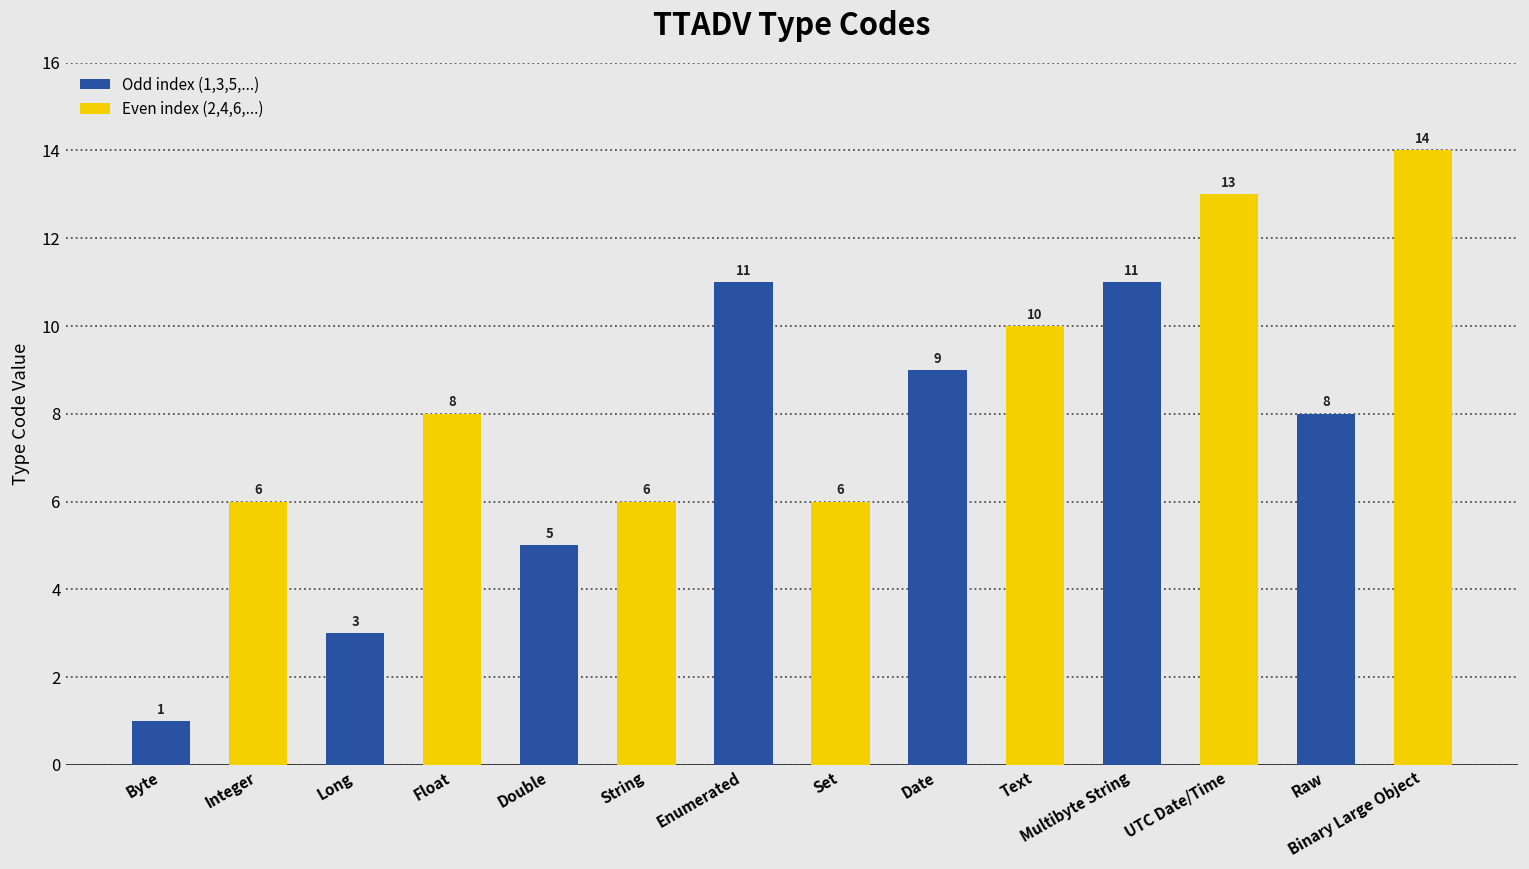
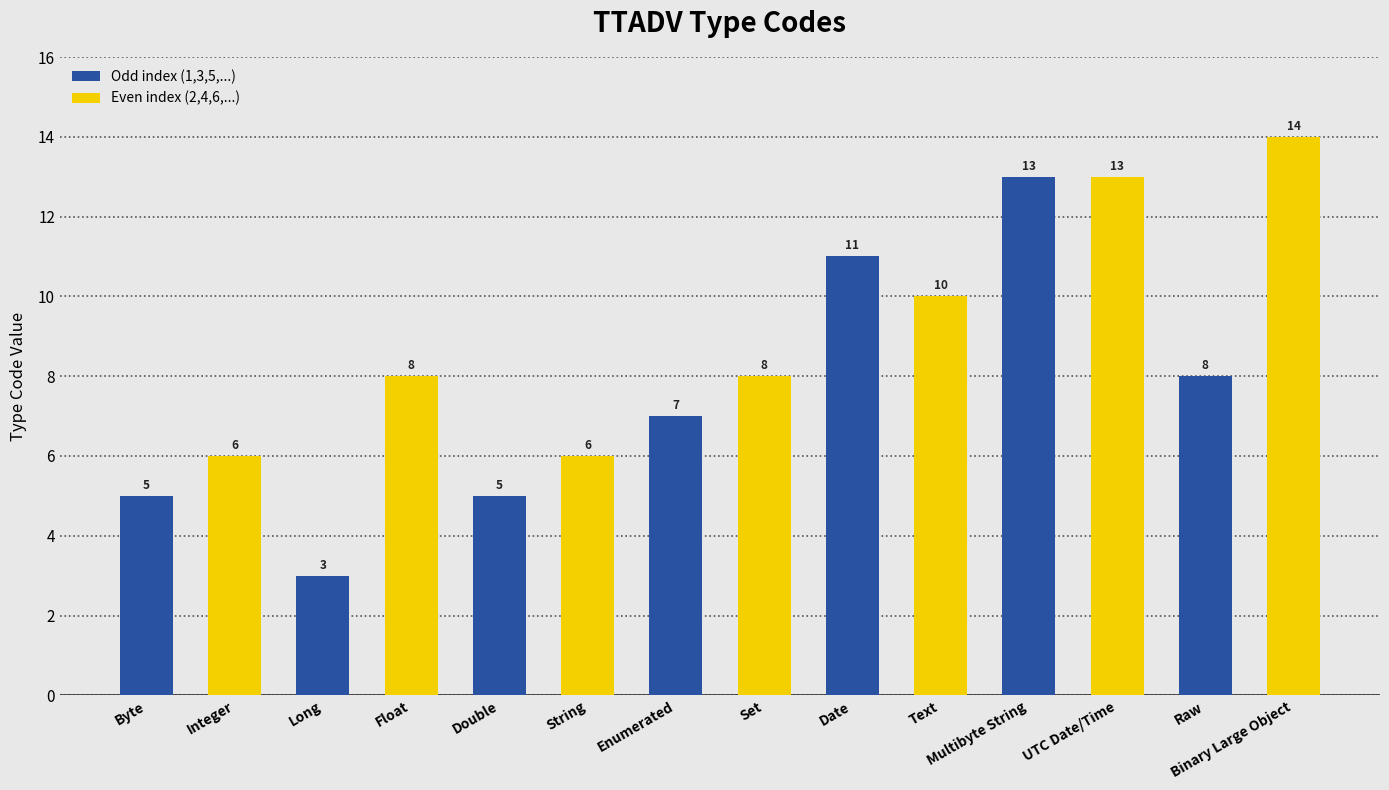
  {
-   "Byte": 1,
+   "Byte": 5,
    "Integer": 6,
    "Long": 3,
    "Float": 8,
    "Double": 5,
    "String": 6,
-   "Enumerated": 11,
-   "Set": 6,
-   "Date": 9,
+   "Enumerated": 7,
+   "Set": 8,
+   "Date": 11,
    "Text": 10,
-   "Multibyte String": 11,
+   "Multibyte String": 13,
    "UTC Date/Time": 13,
    "Raw": 8,
    "Binary Large Object": 14
  }
